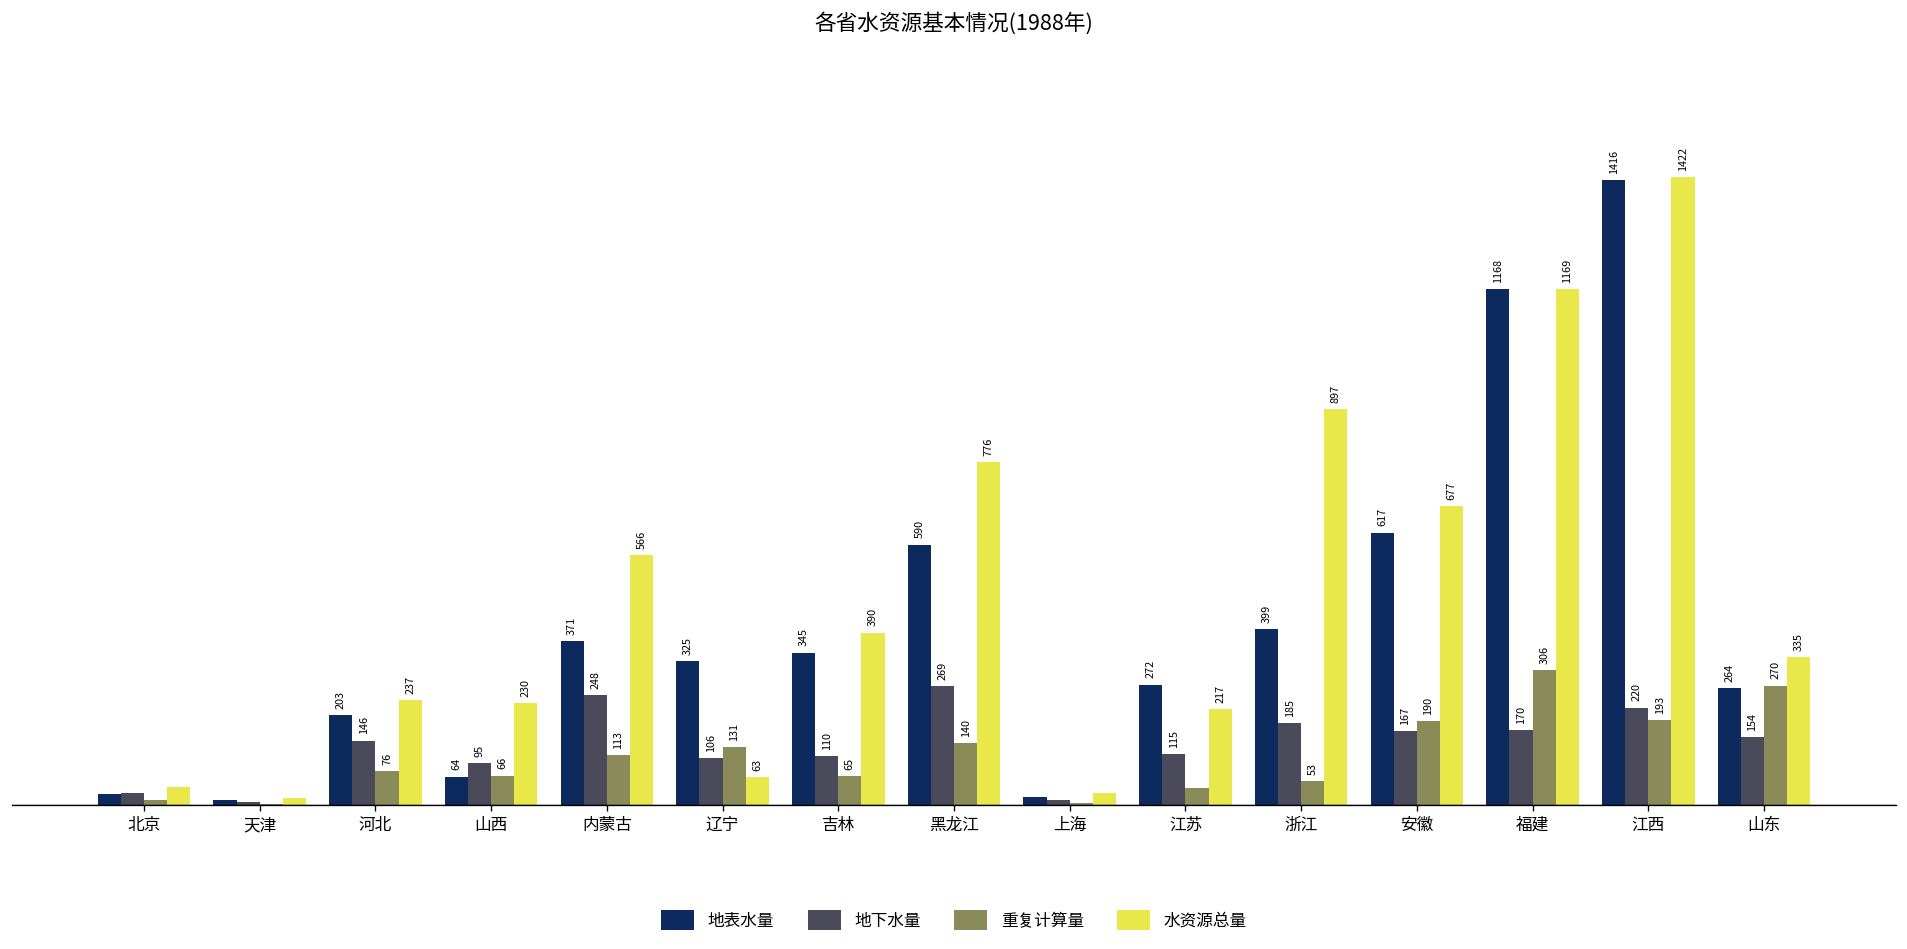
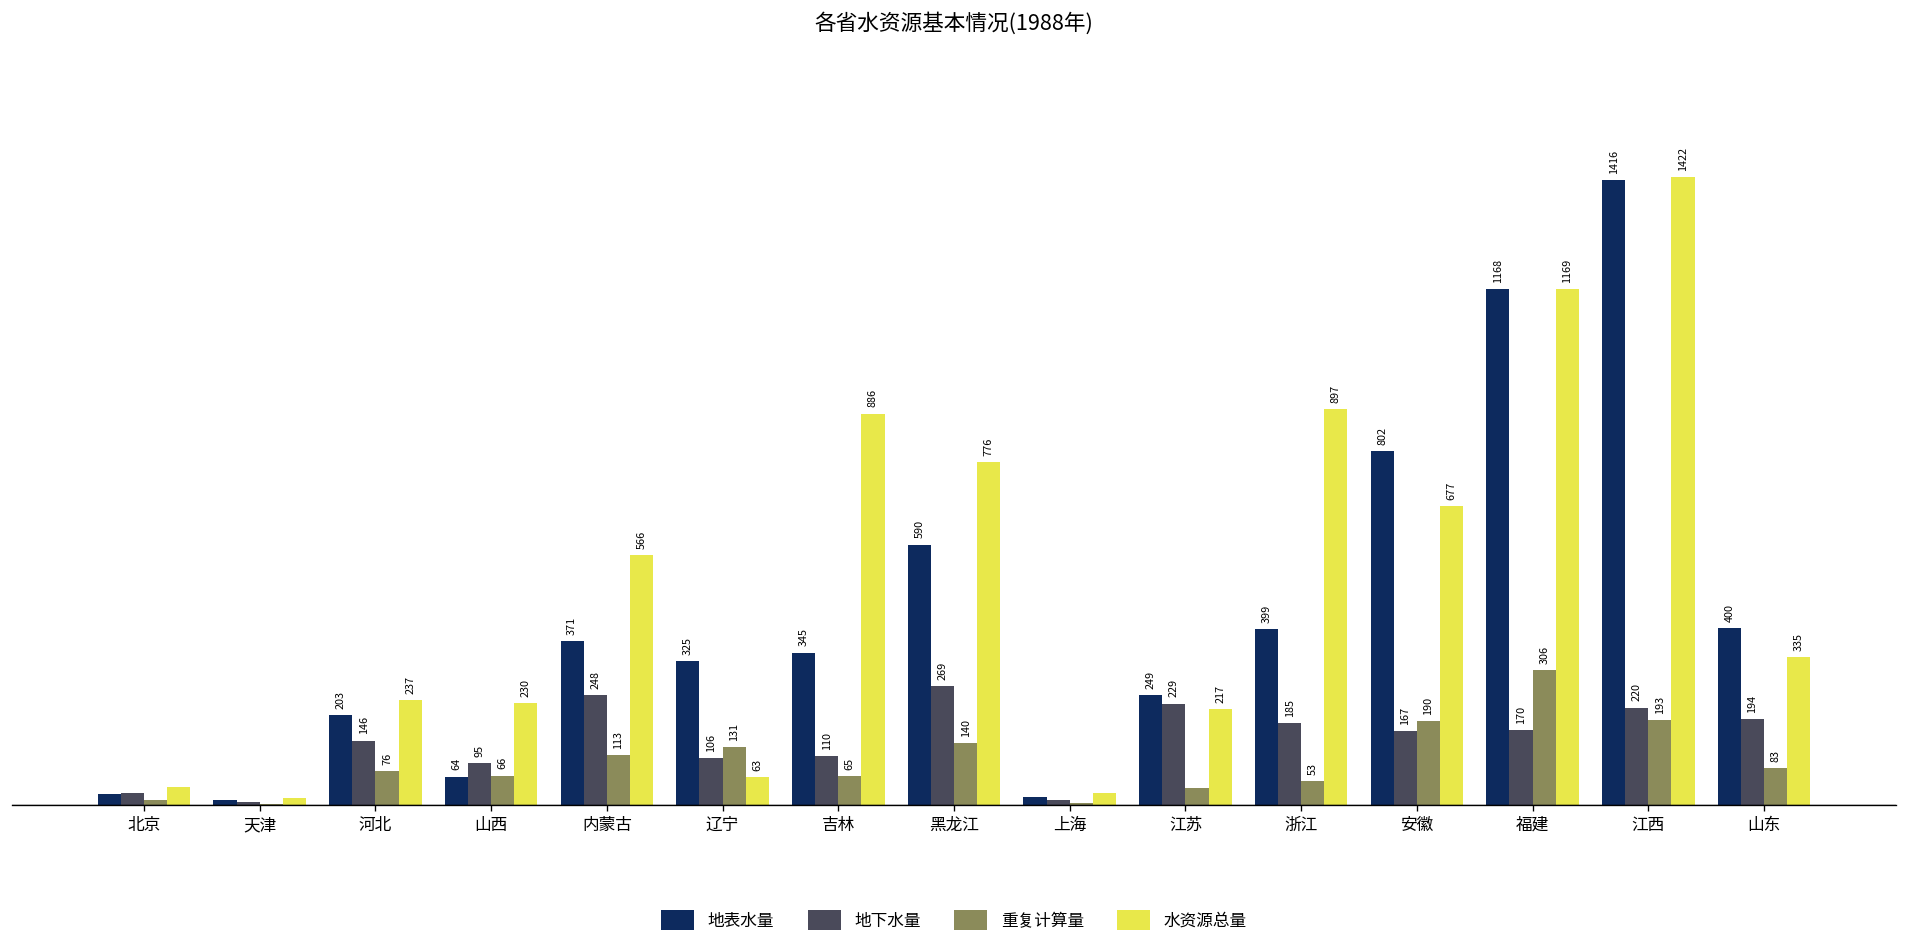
  {
    "地表水量": {
      "河北": 203,
      "山西": 64,
      "内蒙古": 371,
      "辽宁": 325,
      "吉林": 345,
      "黑龙江": 590,
-     "江苏": 272,
+     "江苏": 249,
      "浙江": 399,
-     "安徽": 617,
+     "安徽": 802,
      "福建": 1168,
      "江西": 1416,
-     "山东": 264
+     "山东": 400
    },
    "地下水量": {
      "河北": 146,
      "山西": 95,
      "内蒙古": 248,
      "辽宁": 106,
      "吉林": 110,
      "黑龙江": 269,
-     "江苏": 115,
+     "江苏": 229,
      "浙江": 185,
      "安徽": 167,
      "福建": 170,
      "江西": 220,
-     "山东": 154
+     "山东": 194
    },
    "重复计算量": {
      "河北": 76,
      "山西": 66,
      "内蒙古": 113,
      "辽宁": 131,
      "吉林": 65,
      "黑龙江": 140,
      "浙江": 53,
      "安徽": 190,
      "福建": 306,
      "江西": 193,
-     "山东": 270
+     "山东": 83
    },
    "水资源总量": {
      "河北": 237,
      "山西": 230,
      "内蒙古": 566,
      "辽宁": 63,
-     "吉林": 390,
+     "吉林": 886,
      "黑龙江": 776,
      "江苏": 217,
      "浙江": 897,
      "安徽": 677,
      "福建": 1169,
      "江西": 1422,
      "山东": 335
    }
  }
